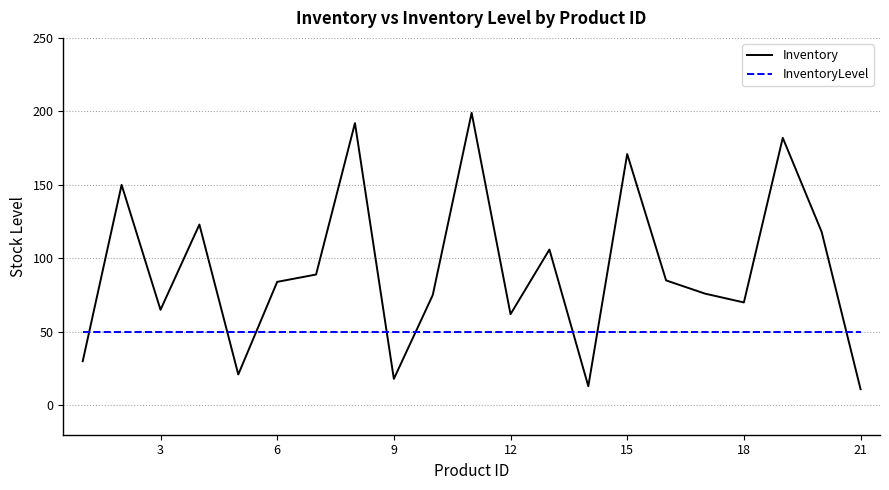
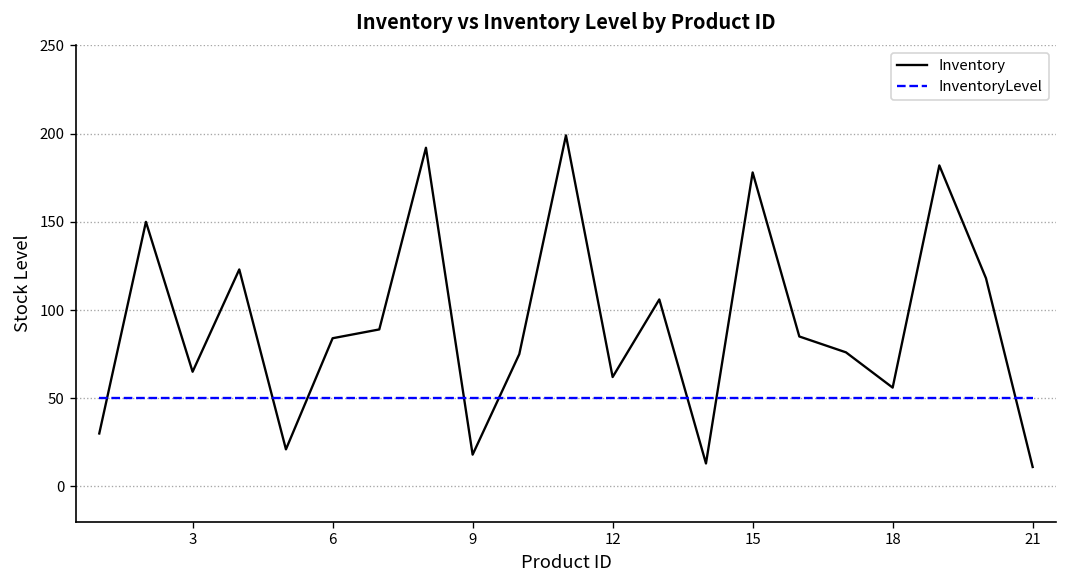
  {
    "Inventory": {
      "3": 65,
      "6": 84,
      "9": 18,
      "12": 62,
-     "15": 171,
-     "18": 70,
+     "15": 178,
+     "18": 56,
      "21": 11
    },
    "InventoryLevel": {
      "3": 50,
      "6": 50,
      "9": 50,
      "12": 50,
      "15": 50,
      "18": 50,
      "21": 50
    }
  }
